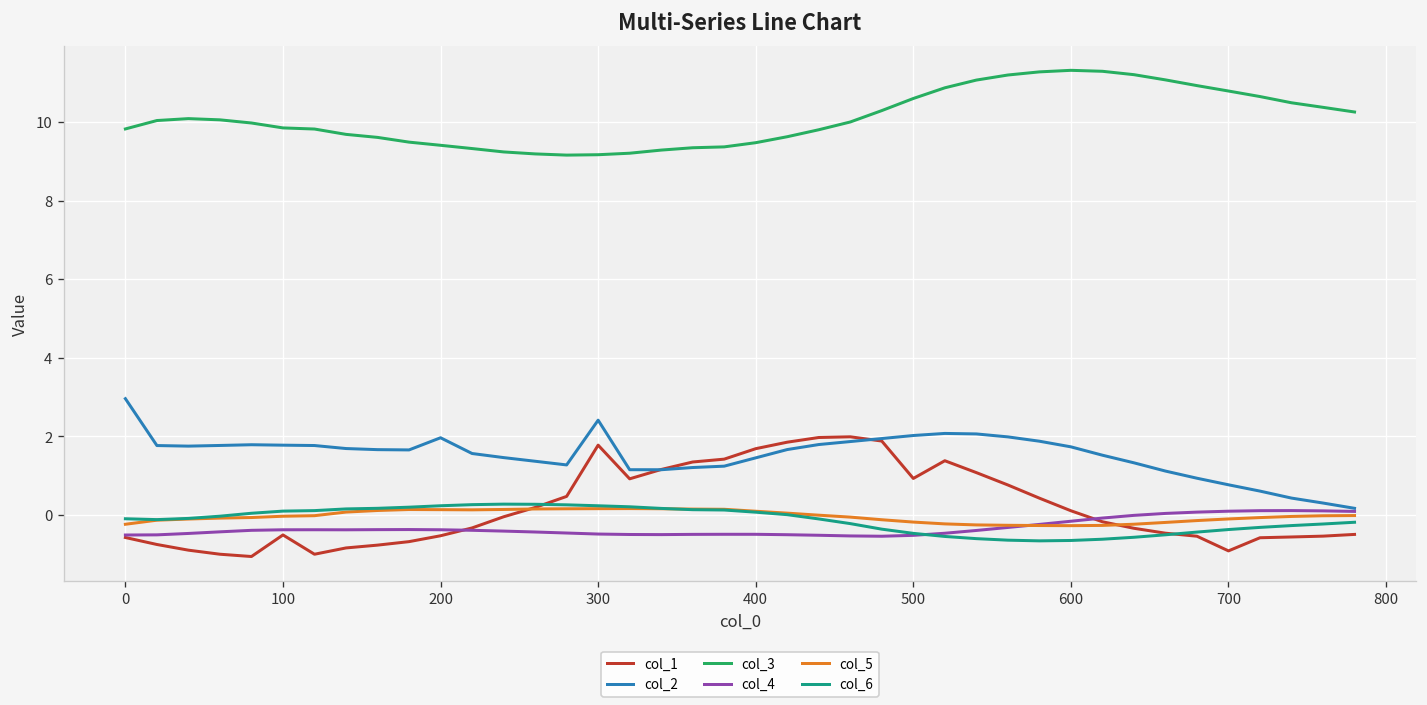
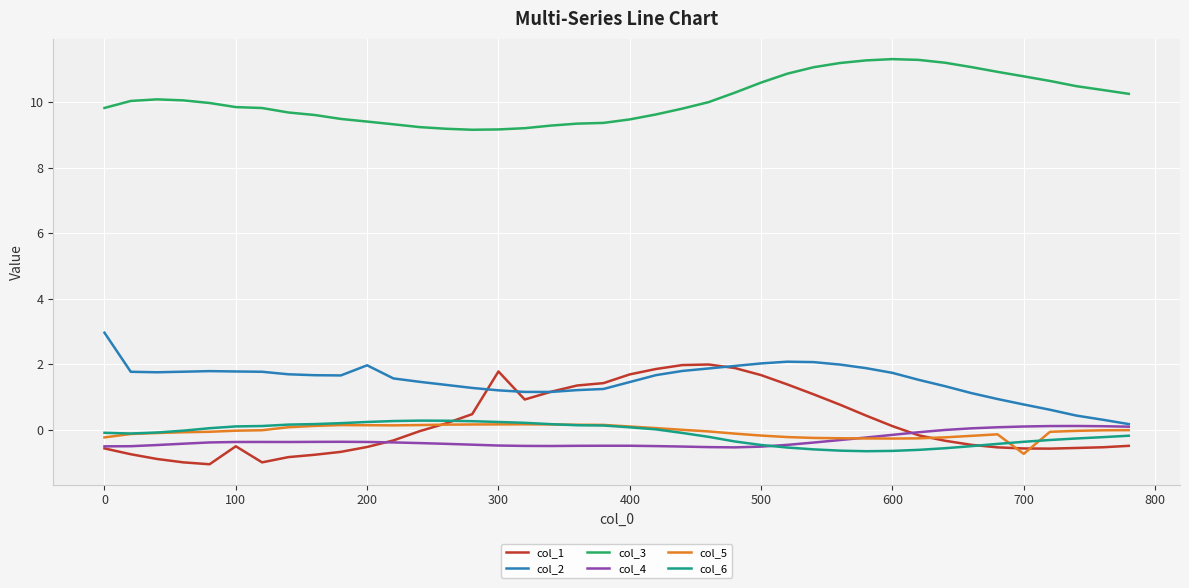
  {
    "col_1": {
      "100": -0.5,
      "200": -0.5,
      "300": 1.8,
      "400": 1.7,
-     "500": 0.9,
+     "500": 1.7,
      "600": 0.1,
-     "700": -0.9
+     "700": -0.6
    },
    "col_2": {
      "0": 3.0,
      "100": 1.8,
      "200": 2.0,
-     "300": 2.4,
+     "300": 1.2,
      "400": 1.5,
      "500": 2.0,
      "600": 1.7,
      "700": 0.8
    },
    "col_4": {
      "100": -0.4,
      "200": -0.4,
      "300": -0.5,
      "400": -0.5,
      "600": -0.2,
      "700": 0.1
    },
    "col_5": {
      "0": -0.2,
      "100": 0.0,
      "200": 0.1,
      "500": -0.2,
      "600": -0.3,
-     "700": -0.1
+     "700": -0.7
    }
  }
